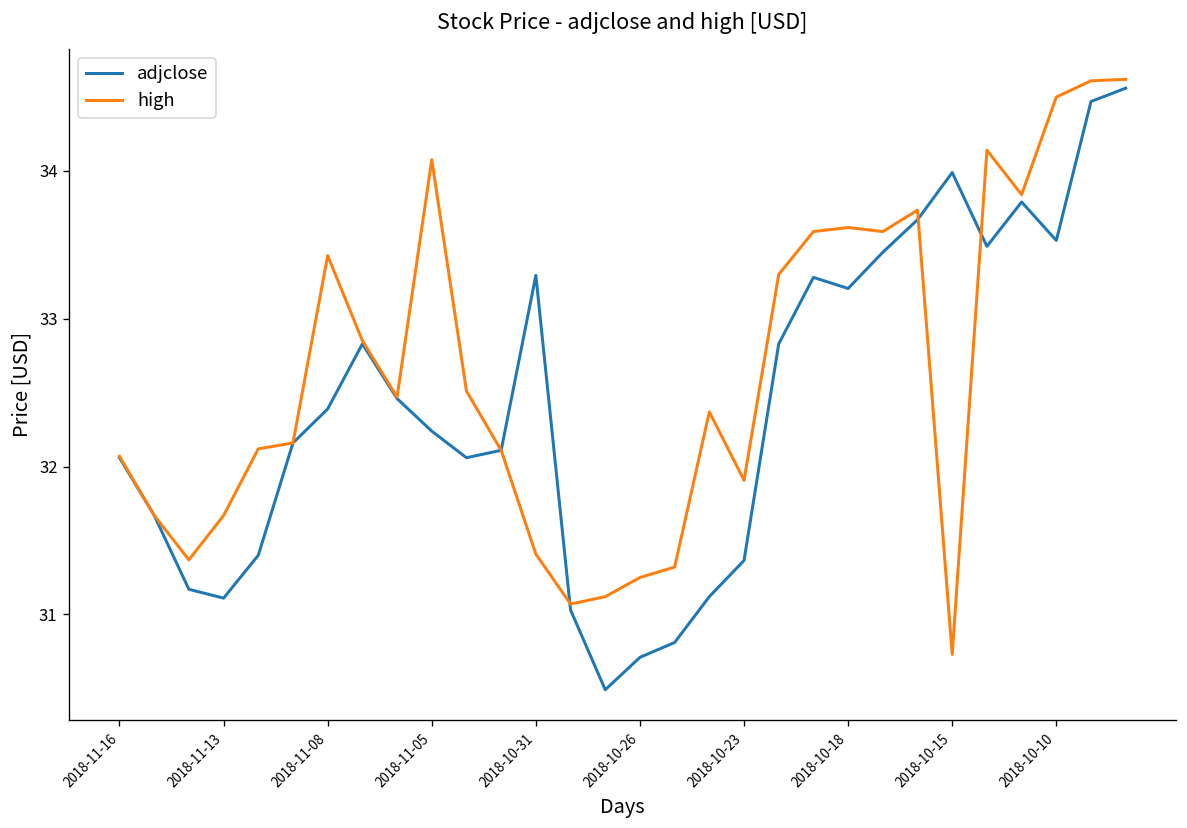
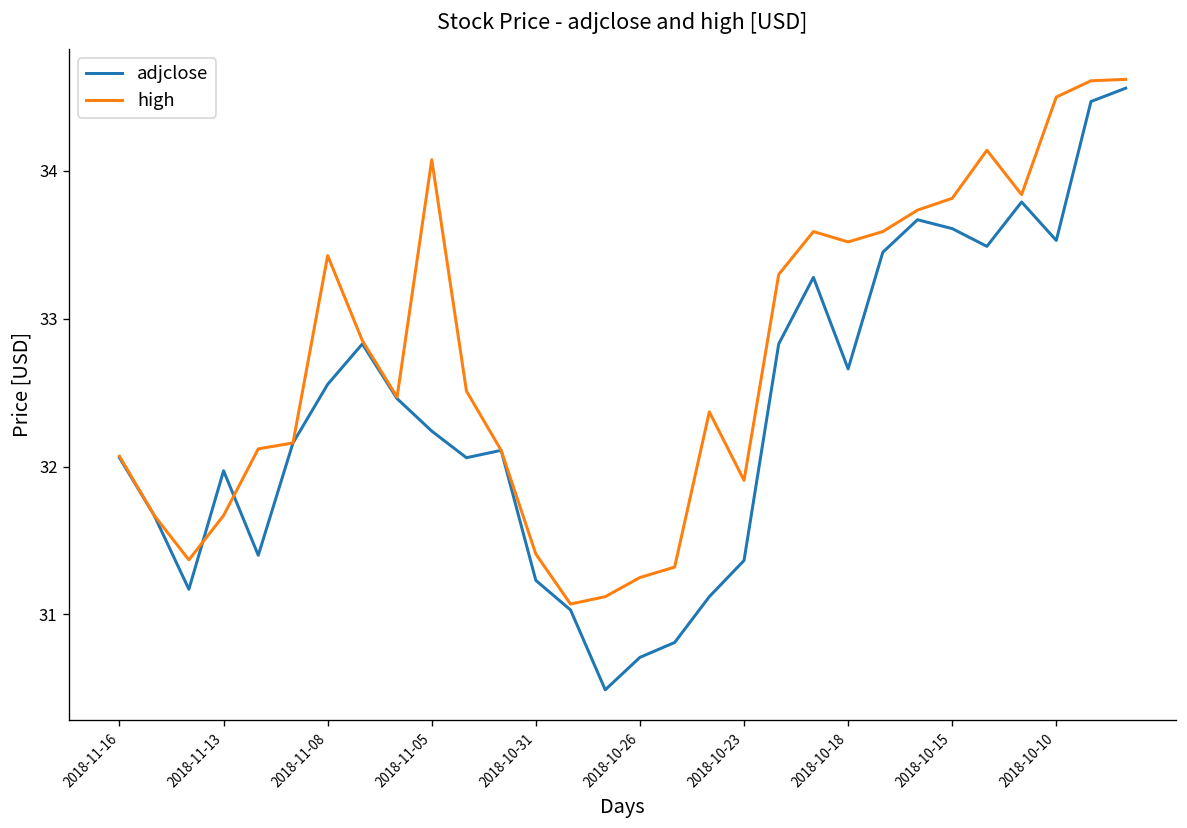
  {
    "adjclose": {
-     "2018-11-13": 31.11,
-     "2018-11-08": 32.39,
+     "2018-11-13": 31.97,
+     "2018-11-08": 32.56,
      "2018-11-05": 32.24,
-     "2018-10-31": 33.29,
+     "2018-10-31": 31.23,
      "2018-10-26": 30.71,
      "2018-10-23": 31.36,
-     "2018-10-18": 33.21,
-     "2018-10-15": 33.99,
+     "2018-10-18": 32.66,
+     "2018-10-15": 33.61,
      "2018-10-10": 33.53
    },
    "high": {
      "2018-11-13": 31.67,
      "2018-11-08": 33.43,
      "2018-11-05": 34.08,
      "2018-10-31": 31.41,
      "2018-10-26": 31.25,
      "2018-10-23": 31.91,
-     "2018-10-18": 33.62,
-     "2018-10-15": 30.73,
+     "2018-10-18": 33.52,
+     "2018-10-15": 33.81,
      "2018-10-10": 34.50
    }
  }
